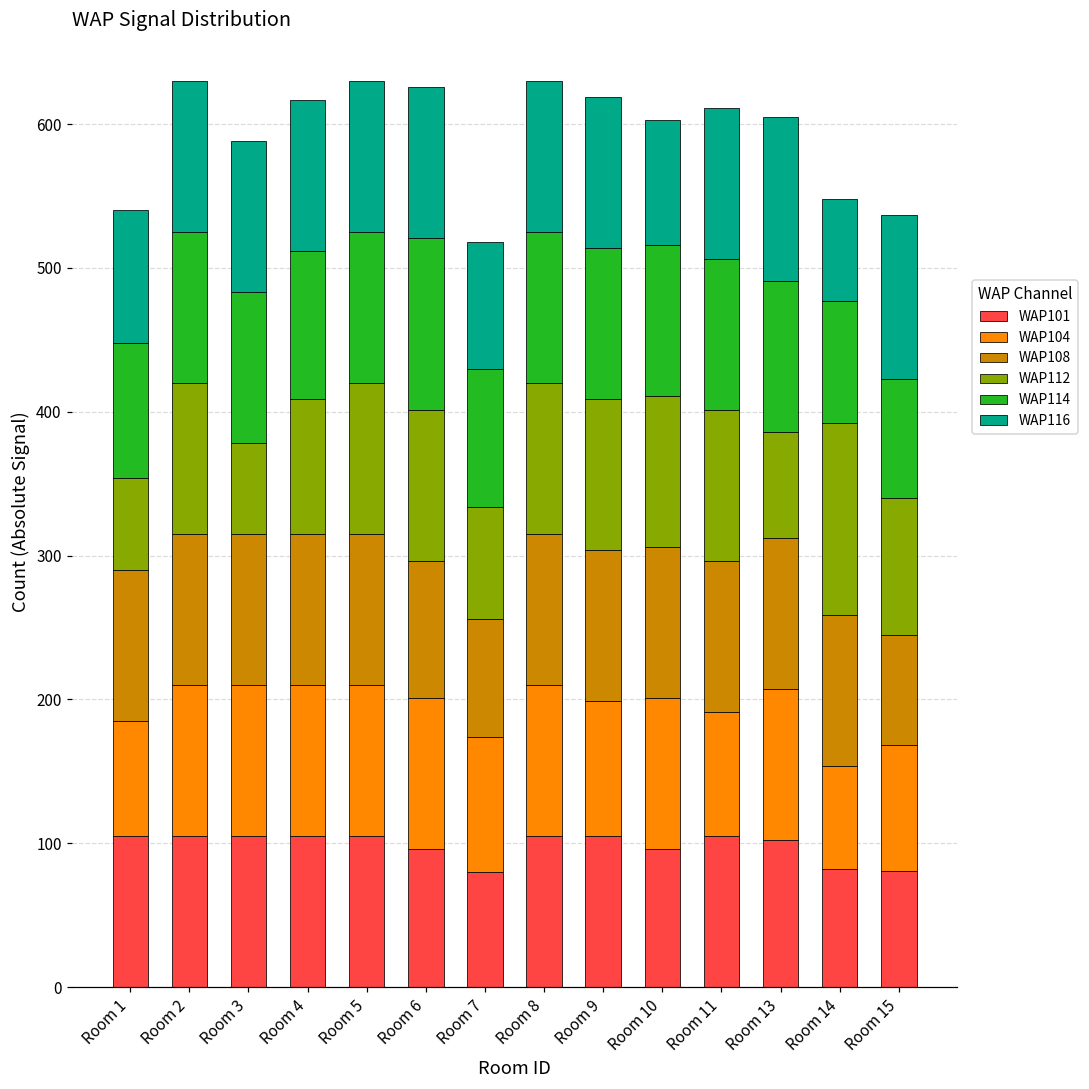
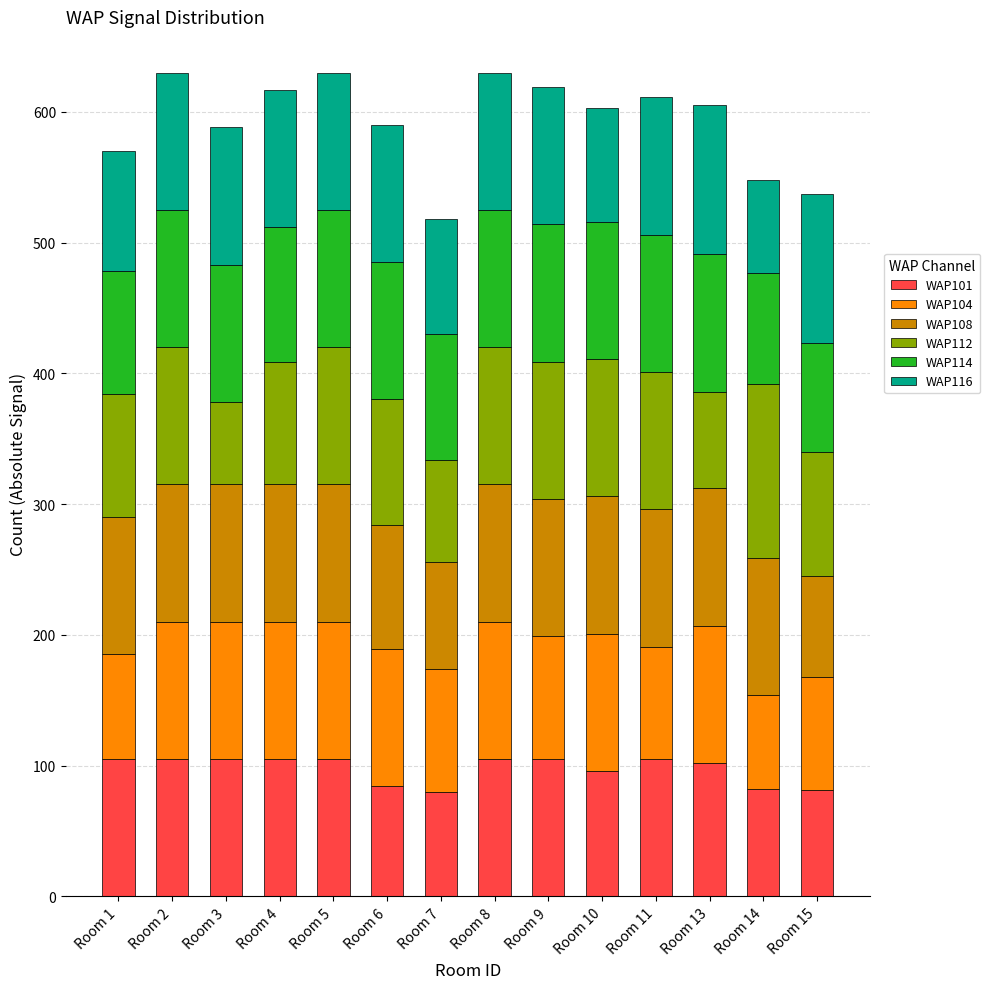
  {
    "WAP101": {
      "Room 1": 105,
      "Room 2": 105,
      "Room 3": 105,
      "Room 4": 105,
      "Room 5": 105,
-     "Room 6": 96,
+     "Room 6": 84,
      "Room 7": 80,
      "Room 8": 105,
      "Room 9": 105,
      "Room 10": 96,
      "Room 11": 105,
      "Room 13": 102,
      "Room 14": 82,
      "Room 15": 81
    },
    "WAP112": {
-     "Room 1": 64,
+     "Room 1": 94,
      "Room 2": 105,
      "Room 3": 63,
      "Room 4": 94,
      "Room 5": 105,
-     "Room 6": 105,
+     "Room 6": 96,
      "Room 7": 78,
      "Room 8": 105,
      "Room 9": 105,
      "Room 10": 105,
      "Room 11": 105,
      "Room 13": 74,
      "Room 14": 133,
      "Room 15": 95
    },
    "WAP114": {
      "Room 1": 94,
      "Room 2": 105,
      "Room 3": 105,
      "Room 4": 103,
      "Room 5": 105,
-     "Room 6": 120,
+     "Room 6": 105,
      "Room 7": 96,
      "Room 8": 105,
      "Room 9": 105,
      "Room 10": 105,
      "Room 11": 105,
      "Room 13": 105,
      "Room 14": 85,
      "Room 15": 83
    },
    "WAP116": {
      "Room 1": 92,
      "Room 2": 105,
      "Room 3": 105,
      "Room 4": 105,
      "Room 5": 105,
      "Room 6": 105,
      "Room 7": 88,
      "Room 8": 105,
      "Room 9": 105,
      "Room 10": 87,
      "Room 11": 105,
      "Room 13": 114,
      "Room 14": 71,
      "Room 15": 114
    }
  }
